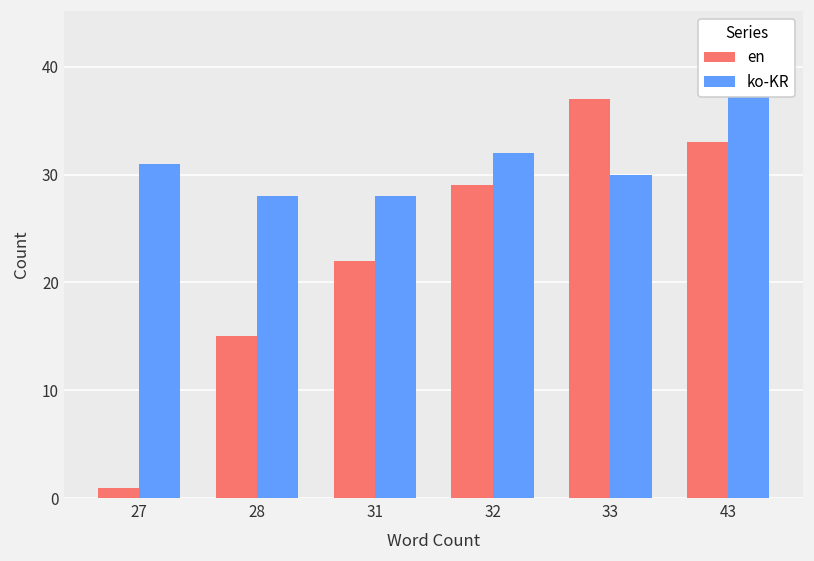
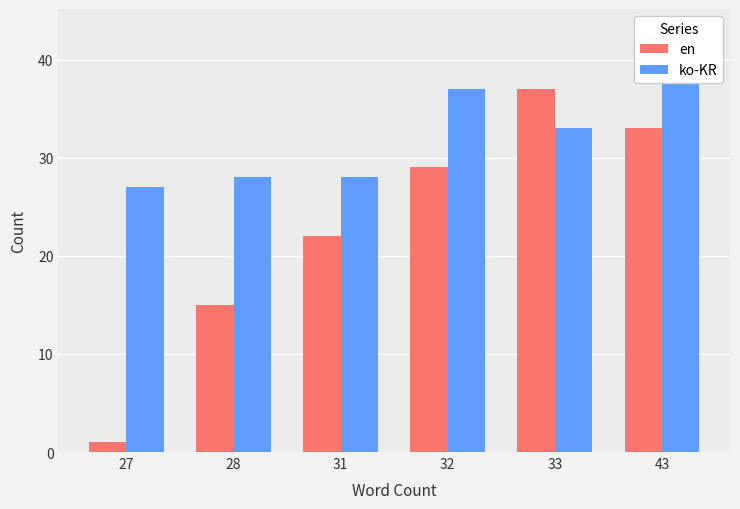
  {
    "en": {
      "27": 1,
      "28": 15,
      "31": 22,
      "32": 29,
      "33": 37,
      "43": 33
    },
    "ko-KR": {
-     "27": 31,
+     "27": 27,
      "28": 28,
      "31": 28,
-     "32": 32,
-     "33": 30
+     "32": 37,
+     "33": 33
    }
  }
